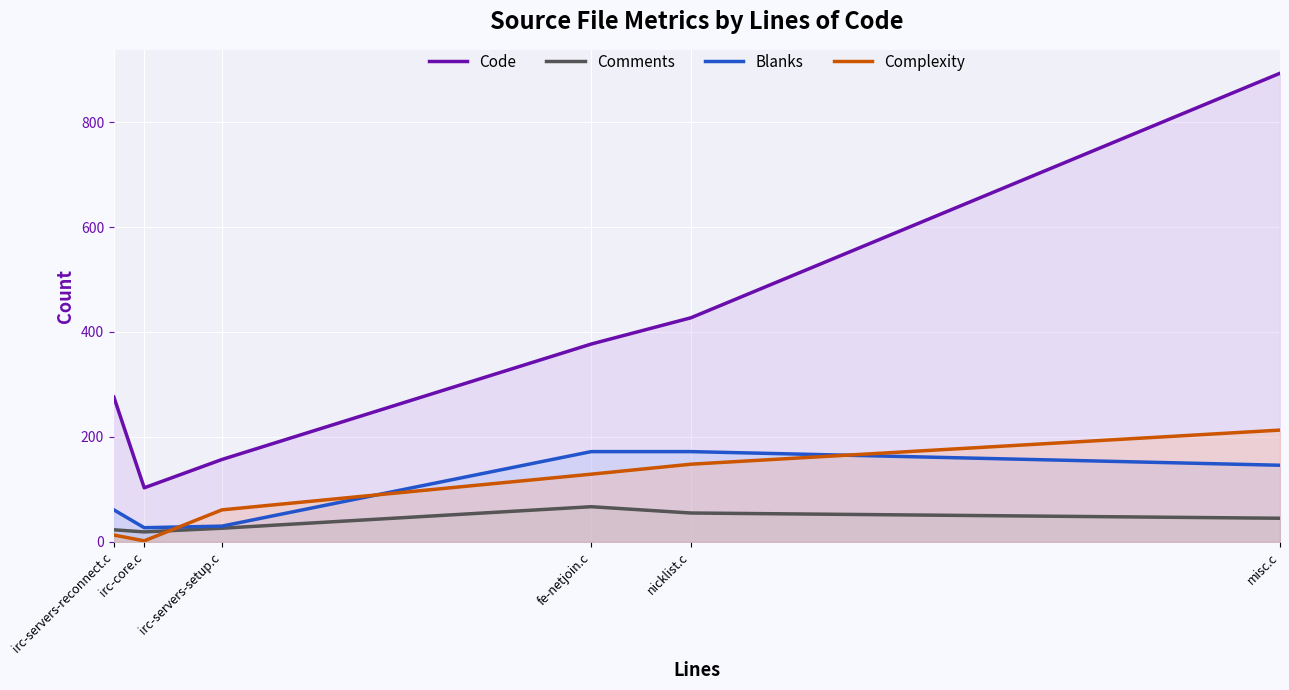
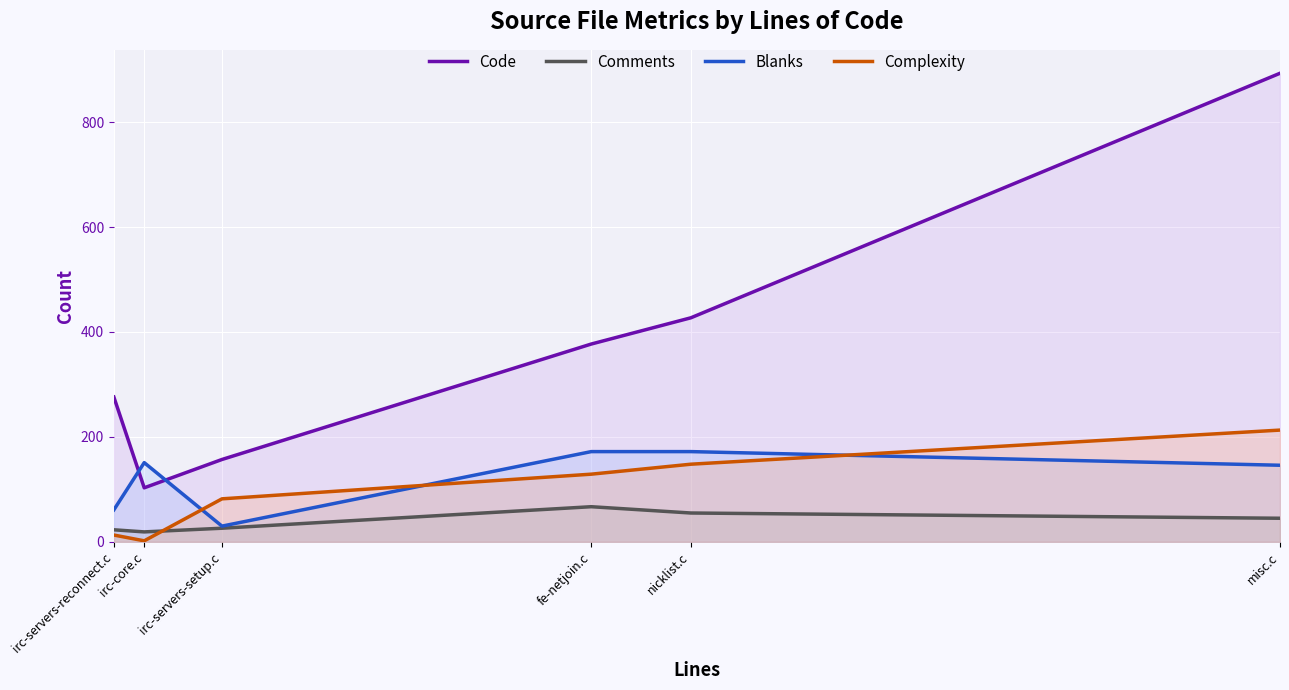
  {
    "Code": {
      "irc-servers-reconnect.c": 280,
      "irc-core.c": 100,
      "irc-servers-setup.c": 160,
      "fe-netjoin.c": 380,
      "nicklist.c": 430,
      "misc.c": 890
    },
    "Comments": {
      "irc-servers-reconnect.c": 20,
      "irc-core.c": 20,
      "fe-netjoin.c": 70,
      "nicklist.c": 60,
      "misc.c": 50
    },
    "Blanks": {
      "irc-servers-reconnect.c": 60,
-     "irc-core.c": 30,
+     "irc-core.c": 150,
      "fe-netjoin.c": 170,
      "nicklist.c": 170,
      "misc.c": 150
    },
    "Complexity": {
      "irc-servers-reconnect.c": 10,
      "irc-core.c": 0,
-     "irc-servers-setup.c": 60,
+     "irc-servers-setup.c": 80,
      "fe-netjoin.c": 130,
      "nicklist.c": 150,
      "misc.c": 210
    }
  }
